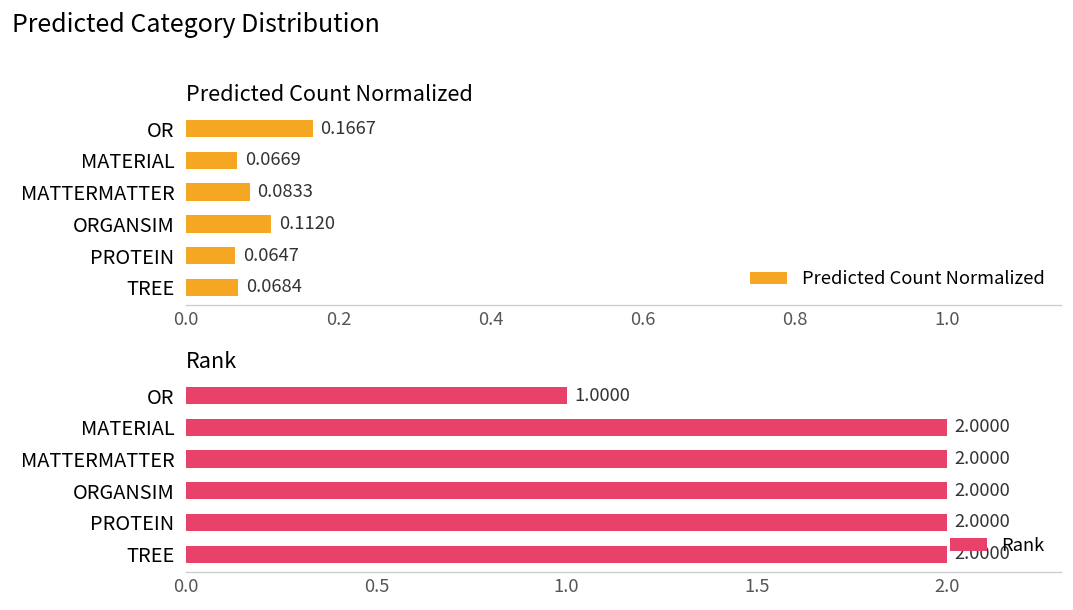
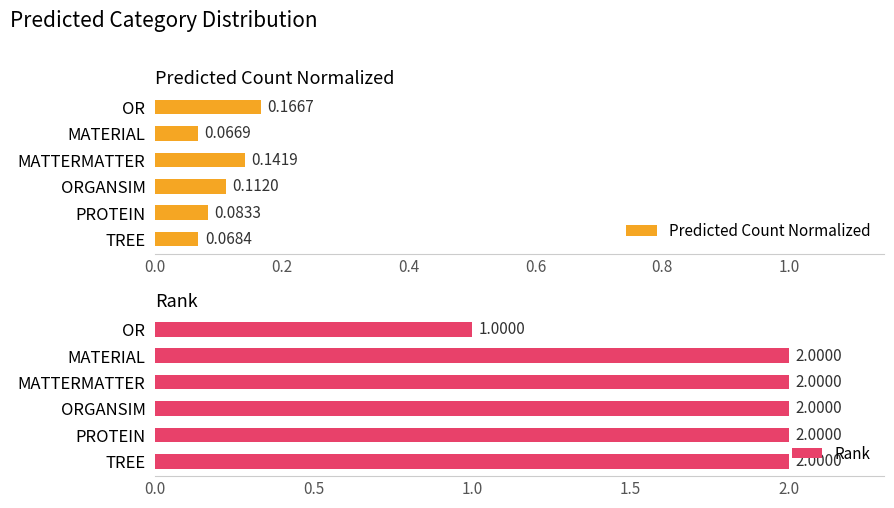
  {
    "Predicted Count Normalized": {
      "OR": 0.1667,
      "MATERIAL": 0.0669,
-     "MATTERMATTER": 0.0833,
+     "MATTERMATTER": 0.1419,
      "ORGANSIM": 0.1120,
-     "PROTEIN": 0.0647,
+     "PROTEIN": 0.0833,
      "TREE": 0.0684
    },
    "Rank": {
      "OR": 1.0000,
      "MATERIAL": 2.0000,
      "MATTERMATTER": 2.0000,
      "ORGANSIM": 2.0000,
      "PROTEIN": 2.0000,
      "TREE": 2.0000
    }
  }
